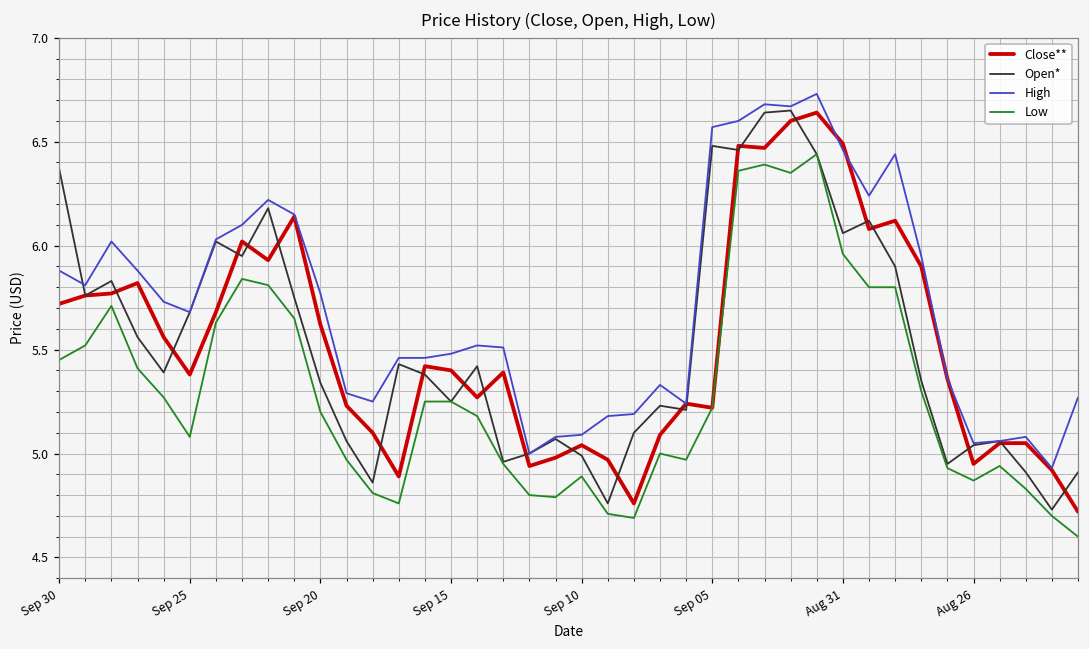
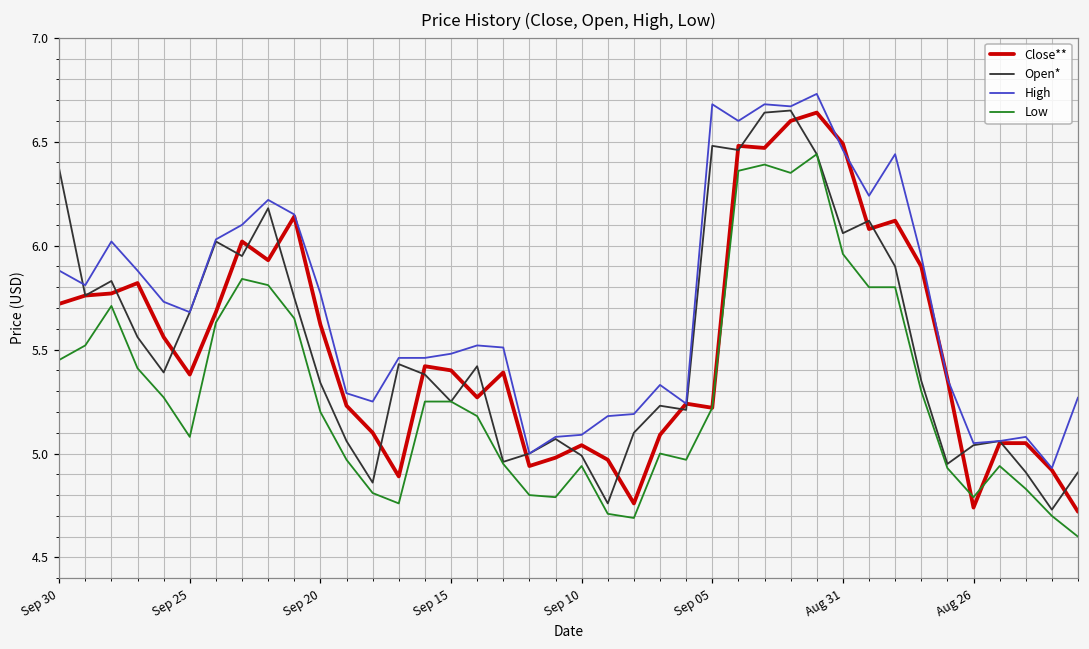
  {
    "Close**": {
      "Sep 30": 5.72,
      "Sep 25": 5.38,
      "Sep 20": 5.62,
      "Sep 15": 5.40,
      "Sep 10": 5.04,
      "Aug 31": 6.49,
-     "Aug 26": 4.95
+     "Aug 26": 4.74
    },
    "Open*": {
      "Sep 30": 6.37,
      "Sep 20": 5.34,
      "Sep 10": 4.99,
      "Sep 05": 6.48,
      "Aug 31": 6.06
    },
    "High": {
      "Sep 30": 5.88,
      "Sep 20": 5.77,
      "Sep 15": 5.48,
      "Sep 10": 5.09,
-     "Sep 05": 6.57,
+     "Sep 05": 6.68,
      "Aug 31": 6.46
    },
    "Low": {
      "Sep 30": 5.45,
      "Sep 25": 5.08,
      "Sep 20": 5.20,
-     "Sep 10": 4.89,
+     "Sep 10": 4.94,
      "Aug 31": 5.96,
-     "Aug 26": 4.87
+     "Aug 26": 4.79
    }
  }
